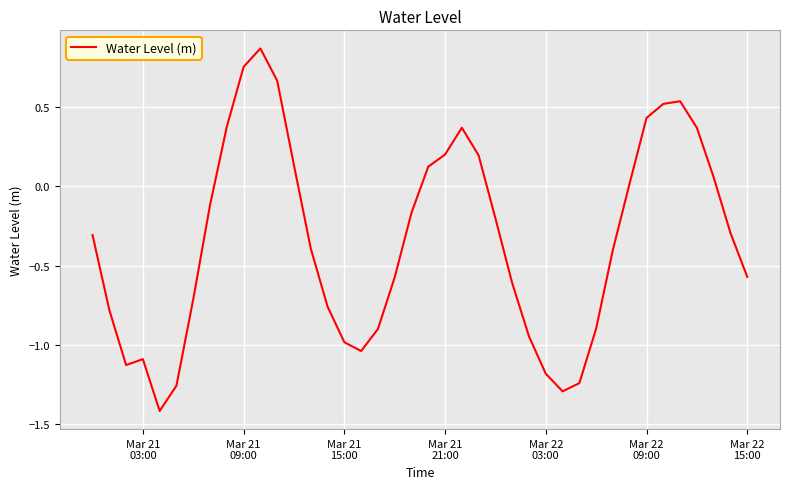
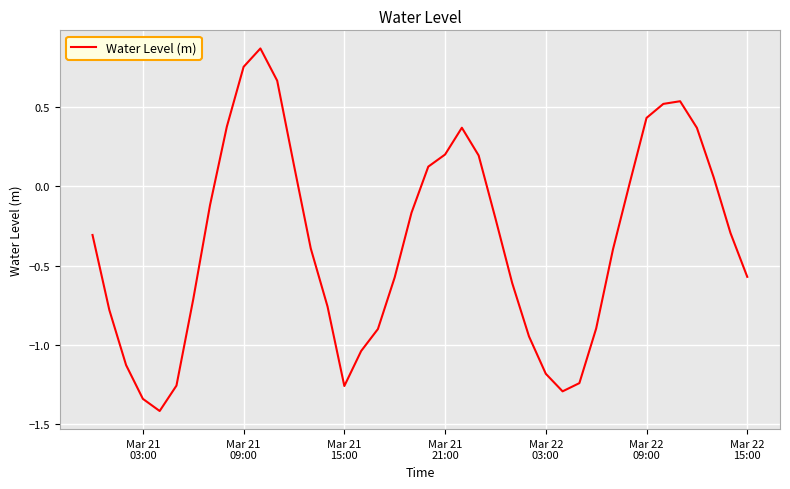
  {
-   "Mar 21 03:00": -1.09,
+   "Mar 21 03:00": -1.34,
    "Mar 21 09:00": 0.75,
-   "Mar 21 15:00": -0.98,
+   "Mar 21 15:00": -1.26,
    "Mar 21 21:00": 0.20,
    "Mar 22 03:00": -1.18,
    "Mar 22 09:00": 0.43,
    "Mar 22 15:00": -0.57
  }
